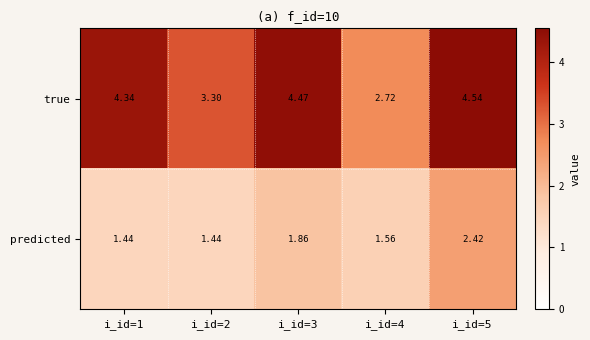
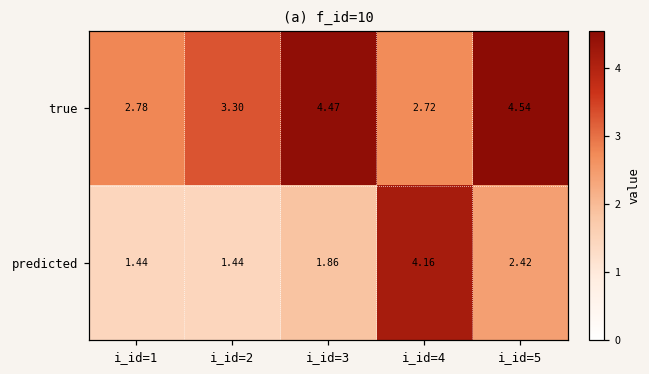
  {
    "true": {
-     "i_id=1": 4.34,
+     "i_id=1": 2.78,
      "i_id=2": 3.30,
      "i_id=3": 4.47,
      "i_id=4": 2.72,
      "i_id=5": 4.54
    },
    "predicted": {
      "i_id=1": 1.44,
      "i_id=2": 1.44,
      "i_id=3": 1.86,
-     "i_id=4": 1.56,
+     "i_id=4": 4.16,
      "i_id=5": 2.42
    }
  }
